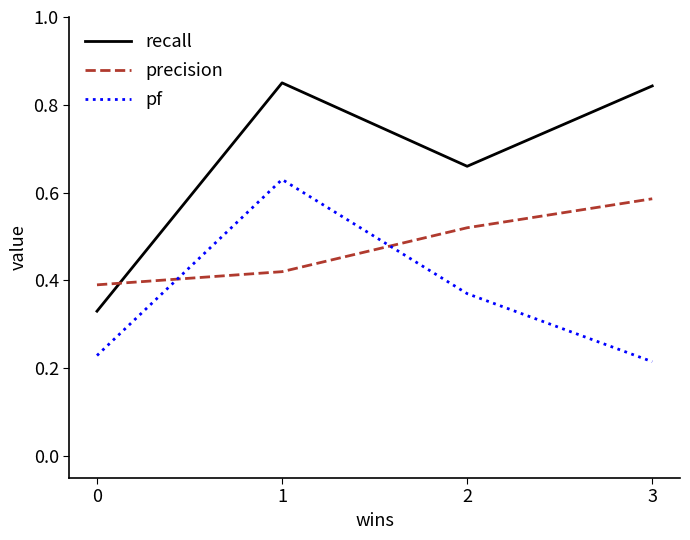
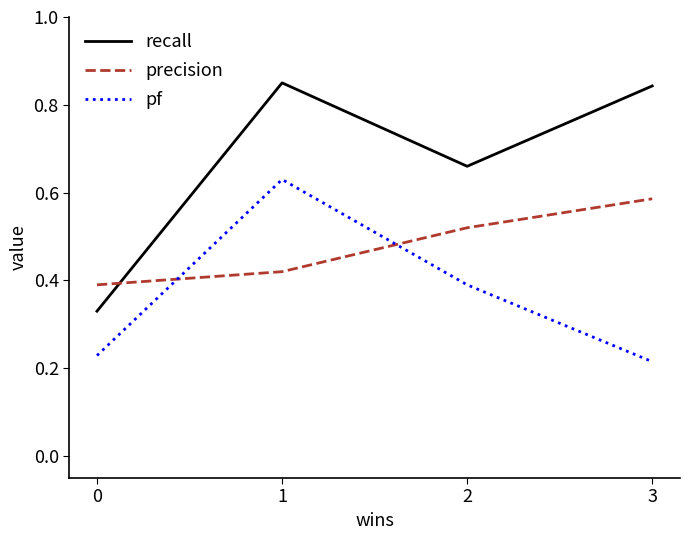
  {
    "recall": {
      "0": 0.33,
      "1": 0.85,
      "2": 0.66,
      "3": 0.84
    },
    "precision": {
      "0": 0.39,
      "1": 0.42,
      "2": 0.52,
      "3": 0.59
    },
    "pf": {
      "0": 0.23,
      "1": 0.63,
-     "2": 0.37,
+     "2": 0.39,
      "3": 0.22
    }
  }
